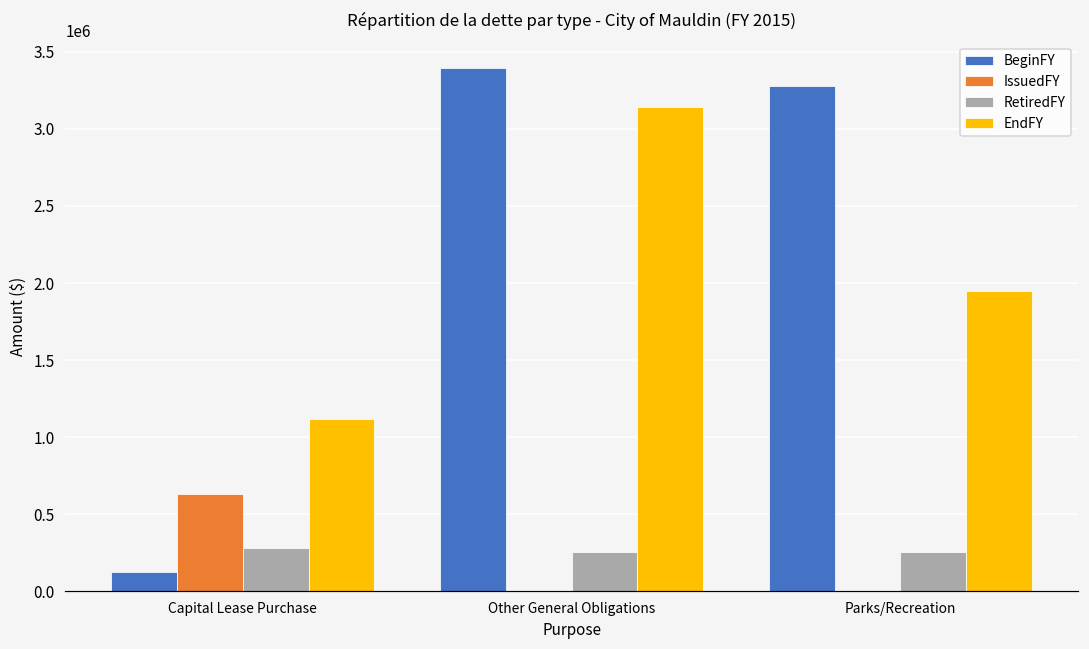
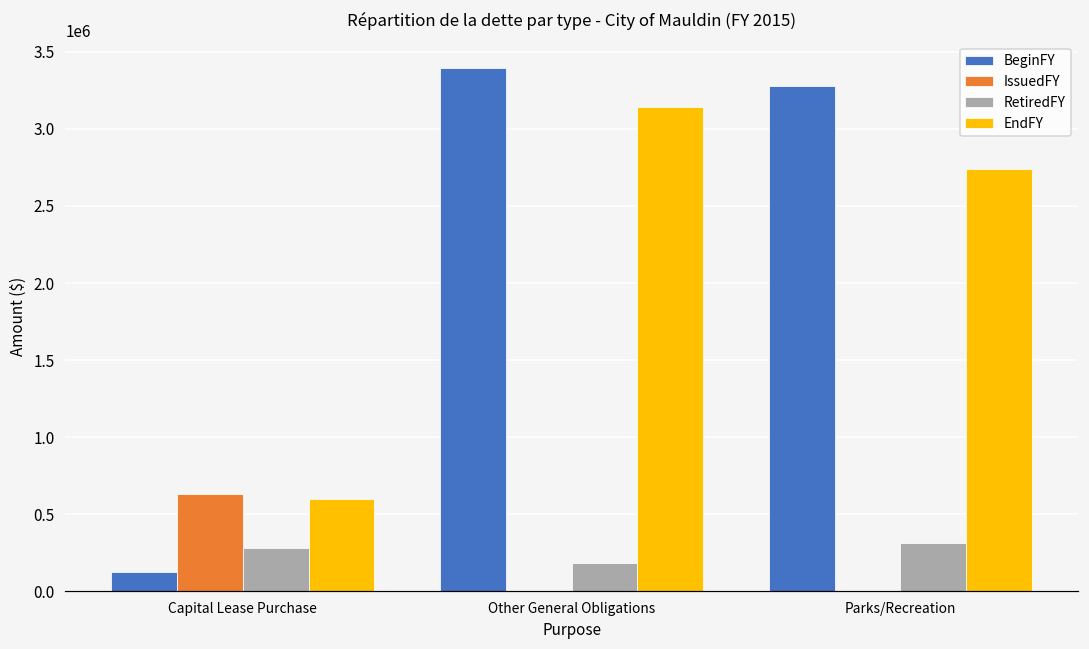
  {
    "BeginFY": {
      "Capital Lease Purchase": 130000,
      "Other General Obligations": 3400000,
      "Parks/Recreation": 3280000
    },
    "IssuedFY": {
      "Capital Lease Purchase": 630000,
      "Other General Obligations": 0,
      "Parks/Recreation": 0
    },
    "RetiredFY": {
      "Capital Lease Purchase": 280000,
-     "Other General Obligations": 260000,
-     "Parks/Recreation": 260000
+     "Other General Obligations": 180000,
+     "Parks/Recreation": 320000
    },
    "EndFY": {
-     "Capital Lease Purchase": 1120000,
+     "Capital Lease Purchase": 600000,
      "Other General Obligations": 3140000,
-     "Parks/Recreation": 1950000
+     "Parks/Recreation": 2740000
    }
  }
